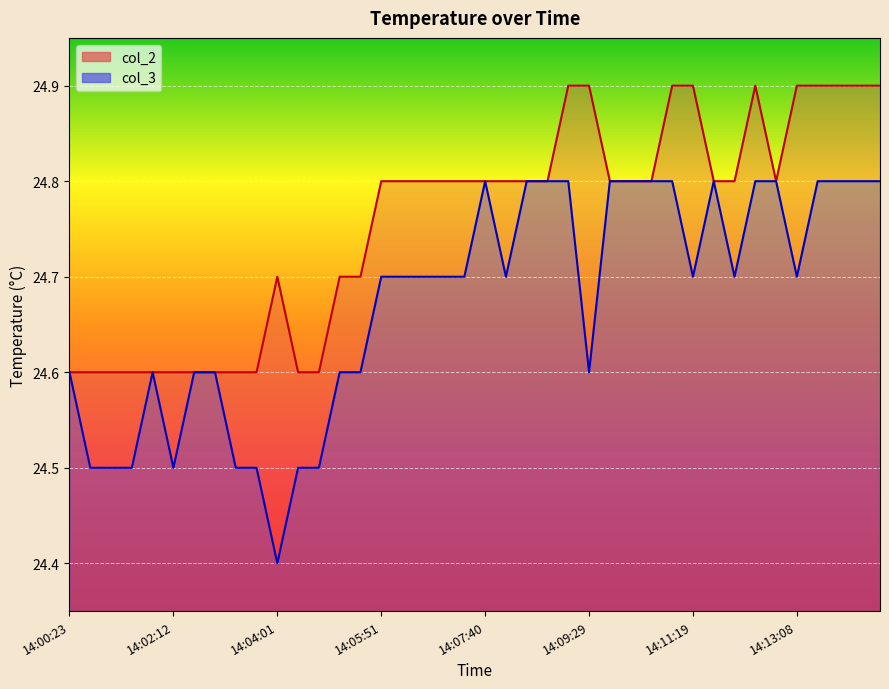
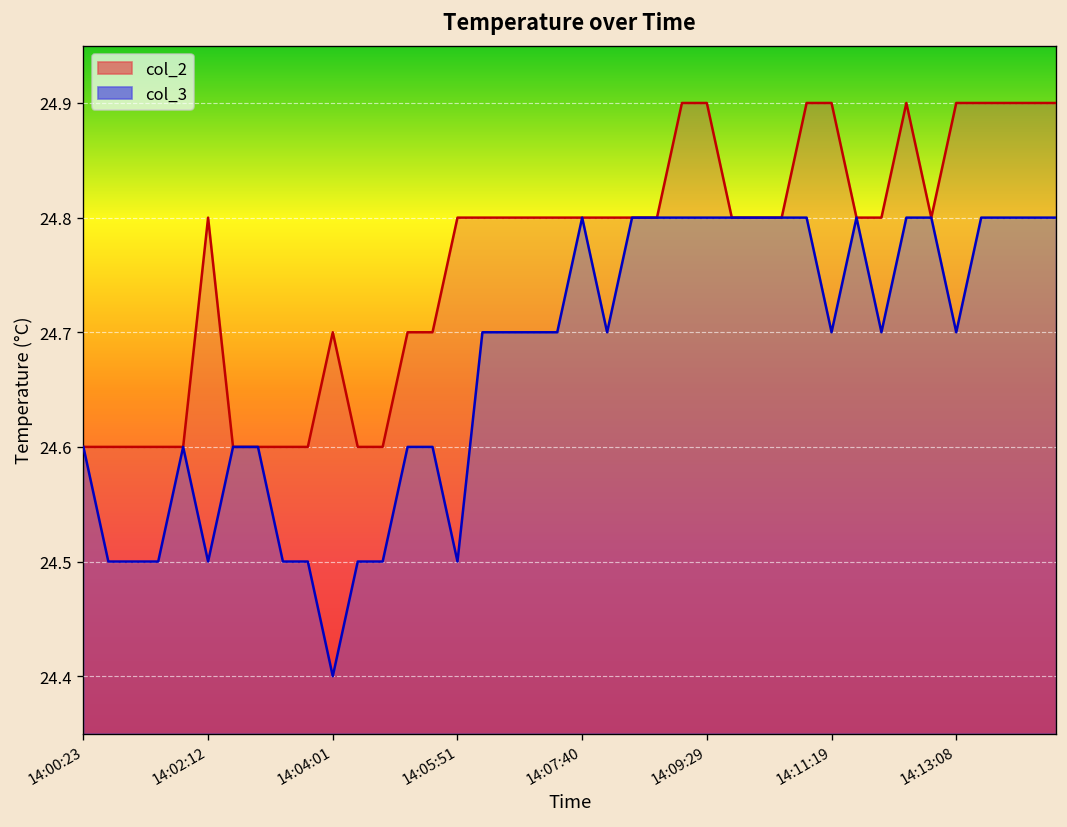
  {
    "col_2": {
-     "14:02:12": 24.6,
+     "14:02:12": 24.8,
      "14:04:01": 24.7,
      "14:05:51": 24.8,
      "14:09:29": 24.9,
      "14:11:19": 24.9,
      "14:13:08": 24.9
    },
    "col_3": {
      "14:02:12": 24.5,
      "14:04:01": 24.4,
-     "14:05:51": 24.7,
-     "14:09:29": 24.6,
+     "14:05:51": 24.5,
+     "14:09:29": 24.8,
      "14:11:19": 24.7,
      "14:13:08": 24.7
    }
  }
